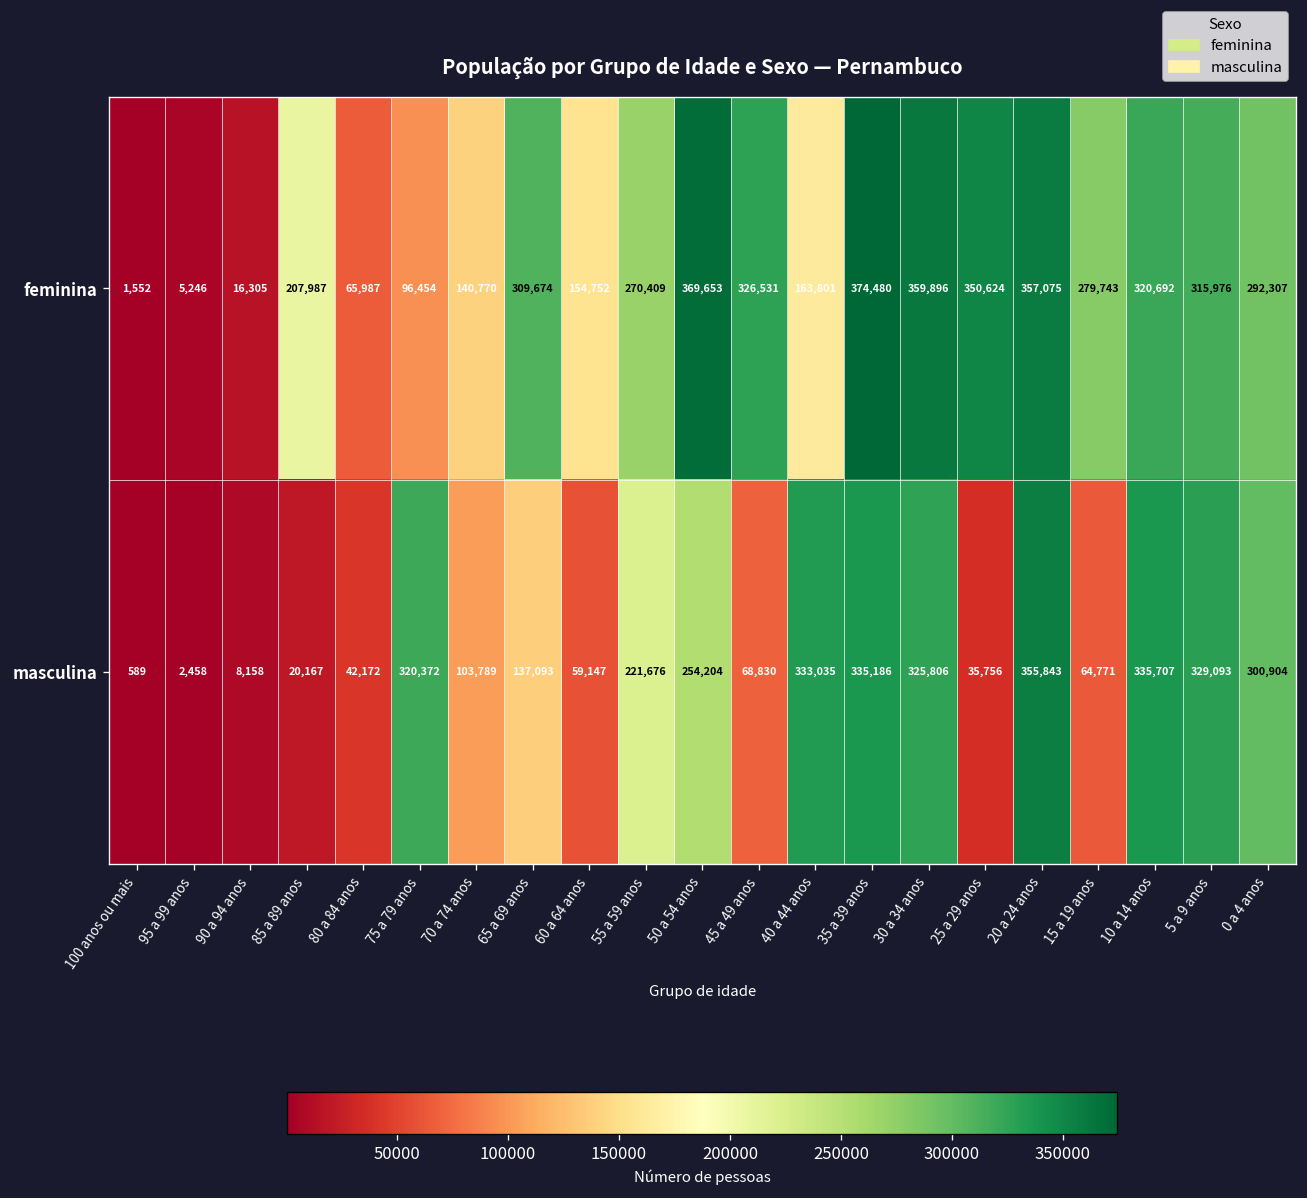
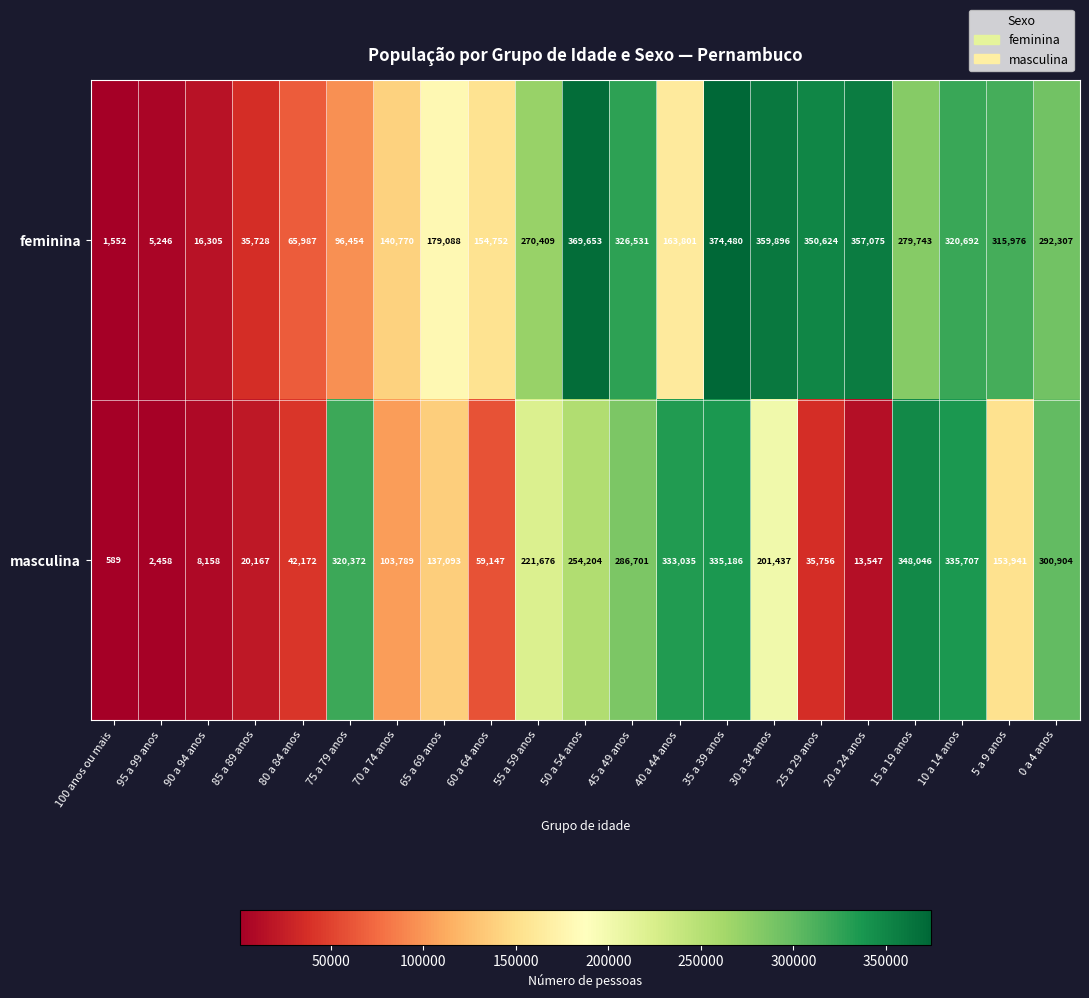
  {
    "feminina": {
      "100 anos ou mais": "1,552",
      "95 a 99 anos": "5,246",
      "90 a 94 anos": "16,305",
-     "85 a 89 anos": "207,987",
+     "85 a 89 anos": "35,728",
      "80 a 84 anos": "65,987",
      "75 a 79 anos": "96,454",
      "70 a 74 anos": "140,770",
-     "65 a 69 anos": "309,674",
+     "65 a 69 anos": "179,088",
      "60 a 64 anos": "154,752",
      "55 a 59 anos": "270,409",
      "50 a 54 anos": "369,653",
      "45 a 49 anos": "326,531",
      "40 a 44 anos": "163,801",
      "35 a 39 anos": "374,480",
      "30 a 34 anos": "359,896",
      "25 a 29 anos": "350,624",
      "20 a 24 anos": "357,075",
      "15 a 19 anos": "279,743",
      "10 a 14 anos": "320,692",
      "5 a 9 anos": "315,976",
      "0 a 4 anos": "292,307"
    },
    "masculina": {
      "100 anos ou mais": "589",
      "95 a 99 anos": "2,458",
      "90 a 94 anos": "8,158",
      "85 a 89 anos": "20,167",
      "80 a 84 anos": "42,172",
      "75 a 79 anos": "320,372",
      "70 a 74 anos": "103,789",
      "65 a 69 anos": "137,093",
      "60 a 64 anos": "59,147",
      "55 a 59 anos": "221,676",
      "50 a 54 anos": "254,204",
-     "45 a 49 anos": "68,830",
+     "45 a 49 anos": "286,701",
      "40 a 44 anos": "333,035",
      "35 a 39 anos": "335,186",
-     "30 a 34 anos": "325,806",
+     "30 a 34 anos": "201,437",
      "25 a 29 anos": "35,756",
-     "20 a 24 anos": "355,843",
-     "15 a 19 anos": "64,771",
+     "20 a 24 anos": "13,547",
+     "15 a 19 anos": "348,046",
      "10 a 14 anos": "335,707",
-     "5 a 9 anos": "329,093",
+     "5 a 9 anos": "153,941",
      "0 a 4 anos": "300,904"
    }
  }
